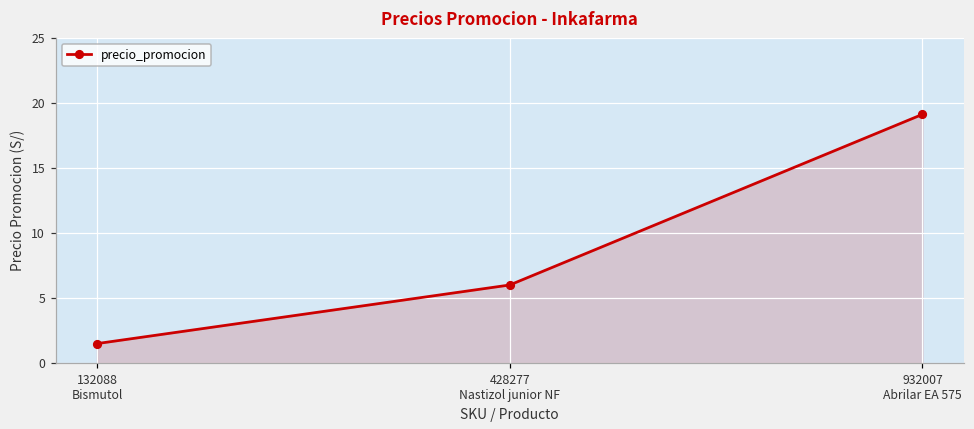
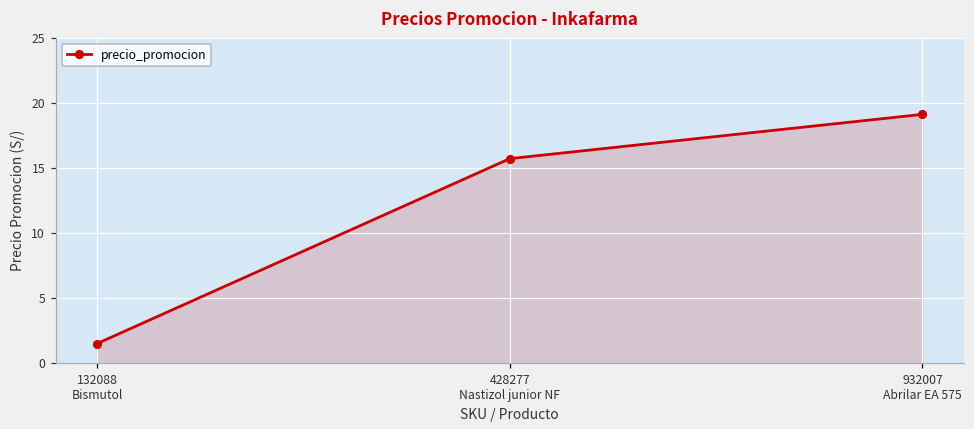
  {
    "132088 Bismutol": 1.5,
-   "428277 Nastizol junior NF": 6.0,
+   "428277 Nastizol junior NF": 15.7,
    "932007 Abrilar EA 575": 19.1
  }
